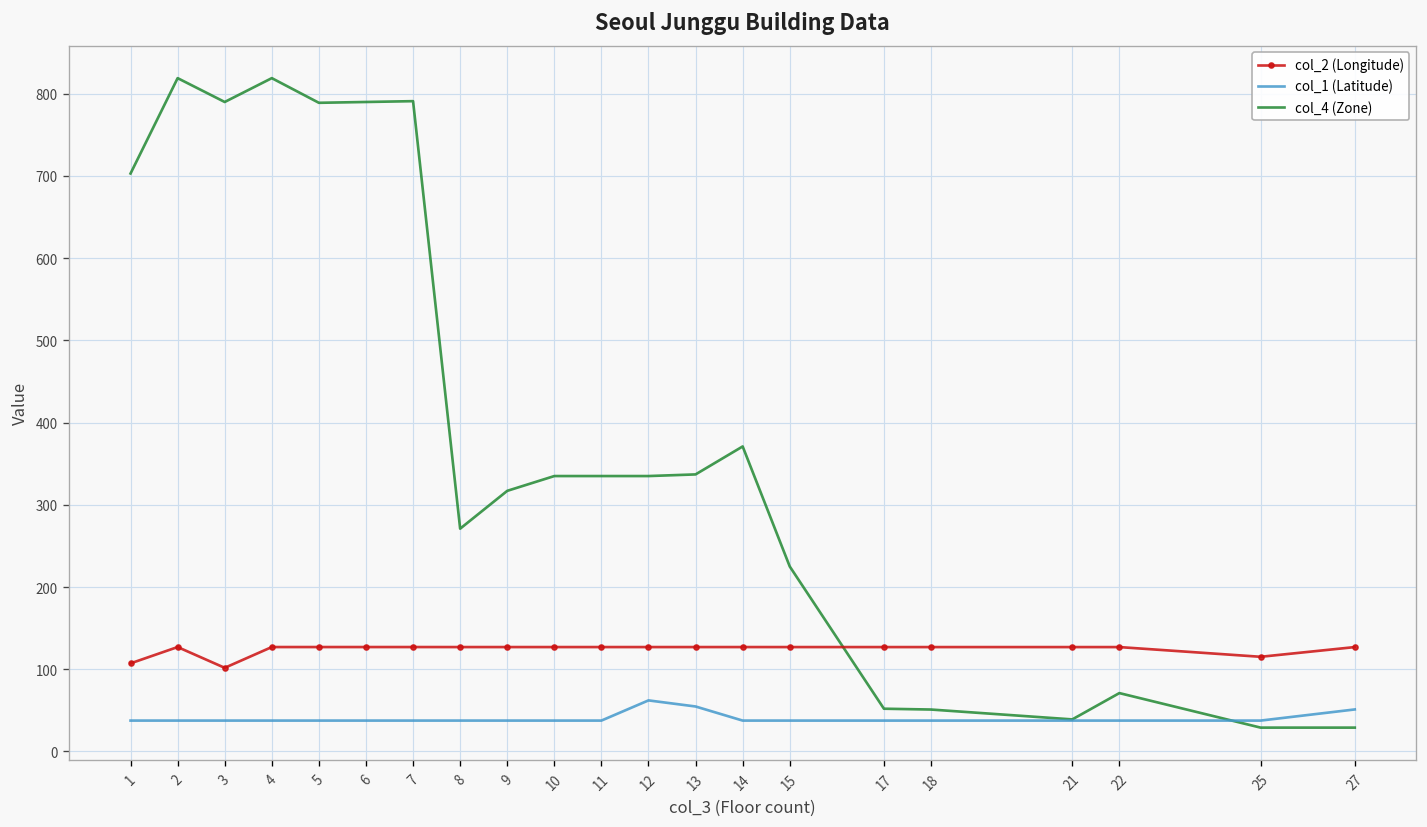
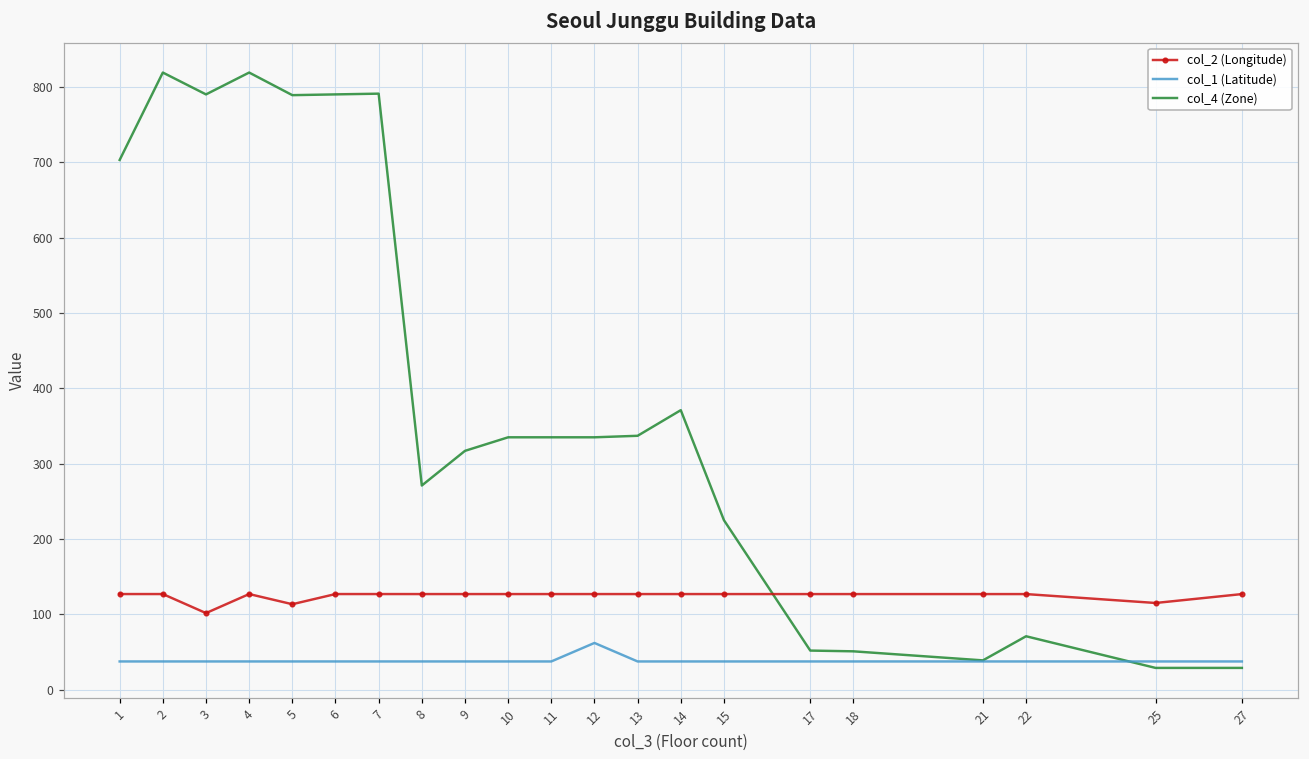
  {
    "col_2 (Longitude)": {
-     "1": 110,
+     "1": 130,
      "2": 130,
      "3": 100,
      "4": 130,
-     "5": 130,
+     "5": 110,
      "6": 130,
      "7": 130,
      "8": 130,
      "9": 130,
      "10": 130,
      "11": 130,
      "12": 130,
      "13": 130,
      "14": 130,
      "15": 130,
      "17": 130,
      "18": 130,
      "21": 130,
      "22": 130,
      "25": 120,
      "27": 130
    },
    "col_1 (Latitude)": {
      "1": 40,
      "2": 40,
      "3": 40,
      "4": 40,
      "5": 40,
      "6": 40,
      "7": 40,
      "8": 40,
      "9": 40,
      "10": 40,
      "11": 40,
      "12": 60,
-     "13": 50,
+     "13": 40,
      "14": 40,
      "15": 40,
      "17": 40,
      "18": 40,
      "22": 40,
      "25": 40,
-     "27": 50
+     "27": 40
    },
    "col_4 (Zone)": {
      "1": 700,
      "2": 820,
      "3": 790,
      "4": 820,
      "5": 790,
      "6": 790,
      "7": 790,
      "8": 270,
      "9": 320,
      "10": 340,
      "11": 340,
      "12": 340,
      "13": 340,
      "14": 370,
      "15": 230,
      "17": 50,
      "18": 50,
      "22": 70,
      "25": 30,
      "27": 30
    }
  }
